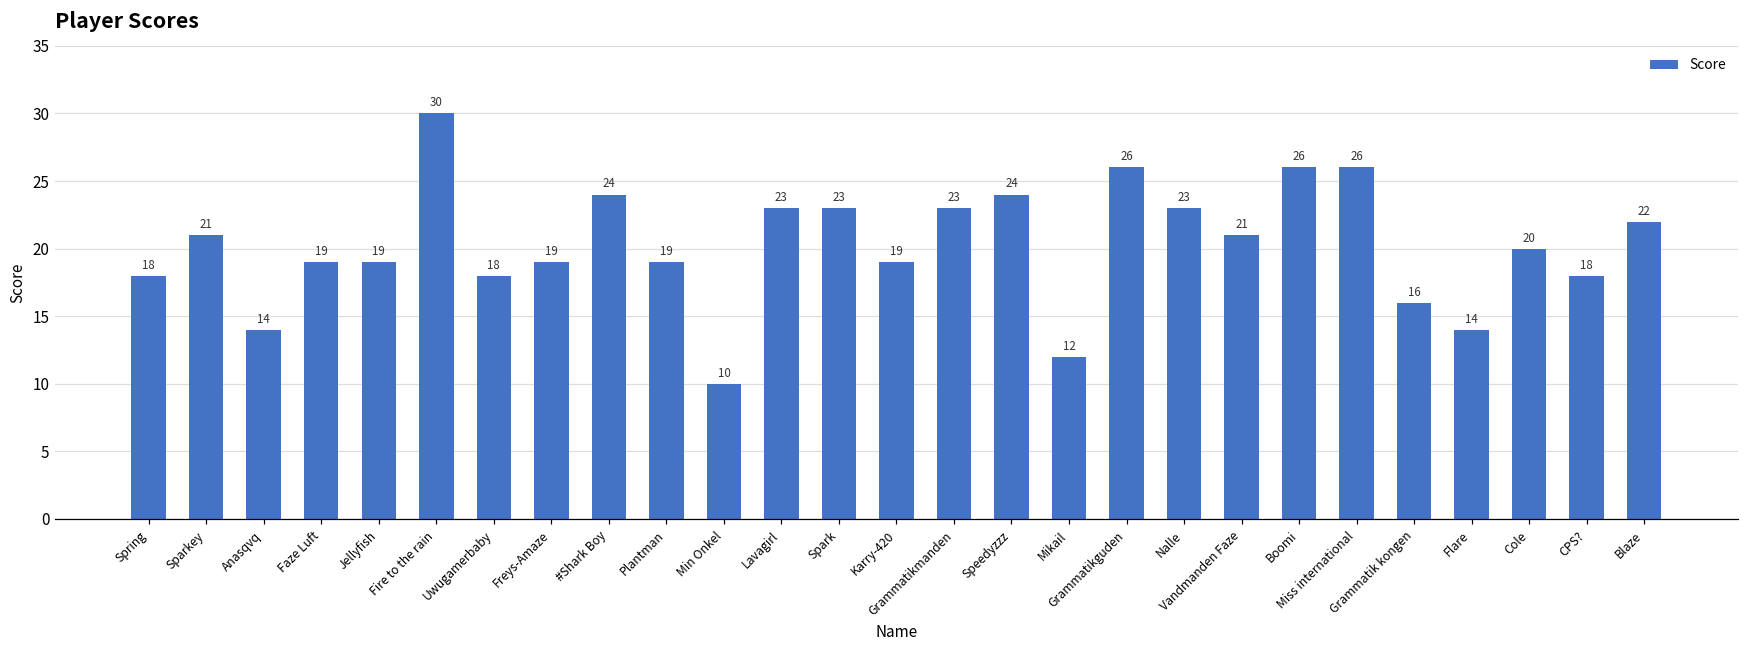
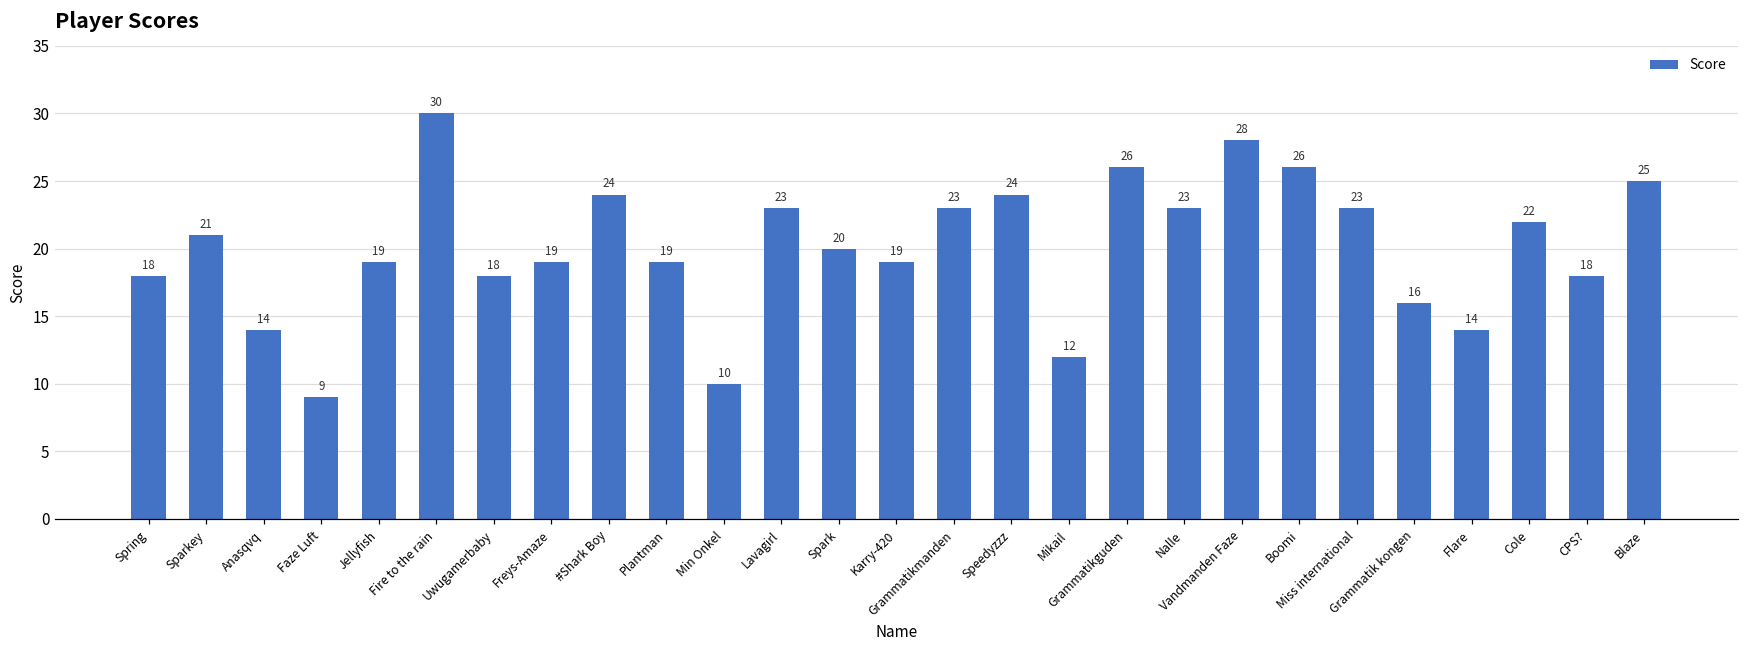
  {
    "Spring": 18,
    "Sparkey": 21,
    "Anasqvq": 14,
-   "Faze Luft": 19,
+   "Faze Luft": 9,
    "Jellyfish": 19,
    "Fire to the rain": 30,
    "Uwugamerbaby": 18,
    "Freys-Amaze": 19,
    "#Shark Boy": 24,
    "Plantman": 19,
    "Min Onkel": 10,
    "Lavagirl": 23,
-   "Spark": 23,
+   "Spark": 20,
    "Karry-420": 19,
    "Grammatikmanden": 23,
    "Speedyzzz": 24,
    "Mikail": 12,
    "Grammatikguden": 26,
    "Nalle": 23,
-   "Vandmanden Faze": 21,
+   "Vandmanden Faze": 28,
    "Boomi": 26,
-   "Miss international": 26,
+   "Miss international": 23,
    "Grammatik kongen": 16,
    "Flare": 14,
-   "Cole": 20,
+   "Cole": 22,
    "CPS?": 18,
-   "Blaze": 22
+   "Blaze": 25
  }
